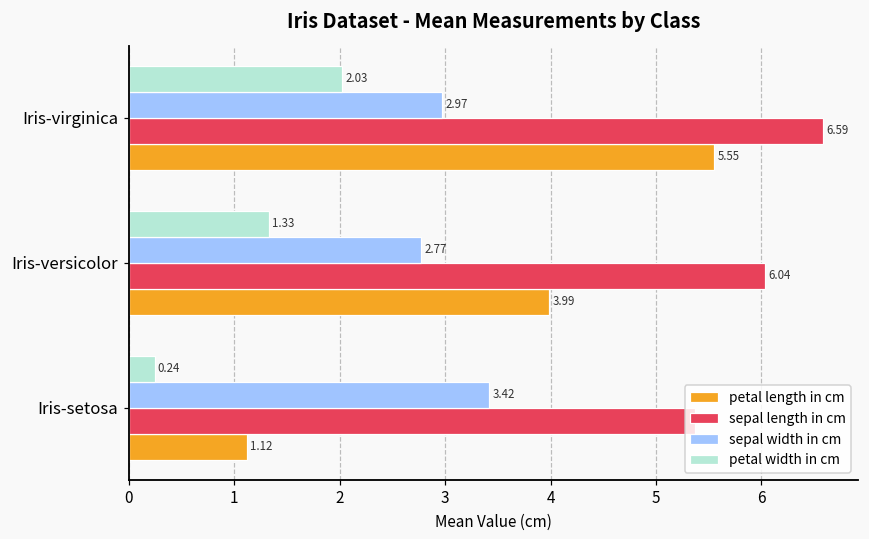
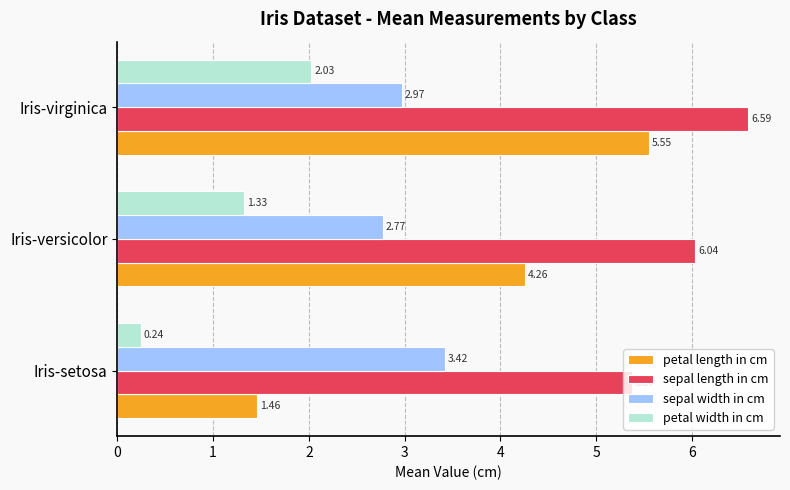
  {
    "petal length in cm": {
      "Iris-virginica": 5.55,
-     "Iris-versicolor": 3.99,
-     "Iris-setosa": 1.12
+     "Iris-versicolor": 4.26,
+     "Iris-setosa": 1.46
    },
    "sepal length in cm": {
      "Iris-virginica": 6.59,
      "Iris-versicolor": 6.04
    }
  }
